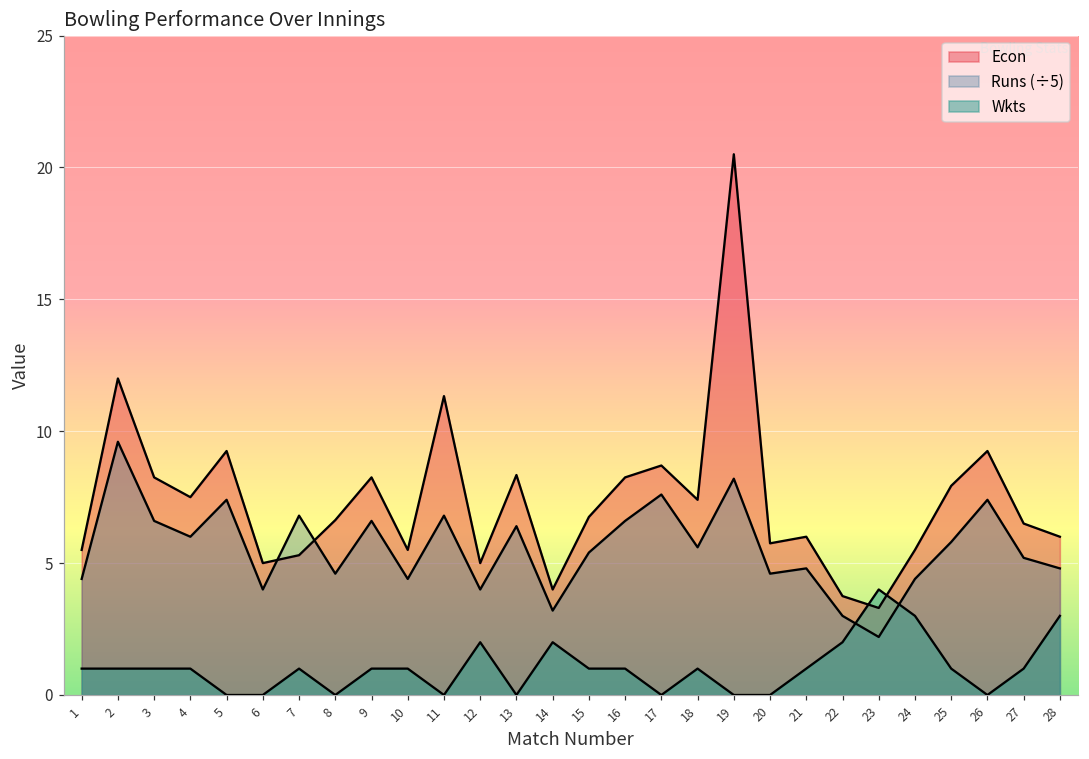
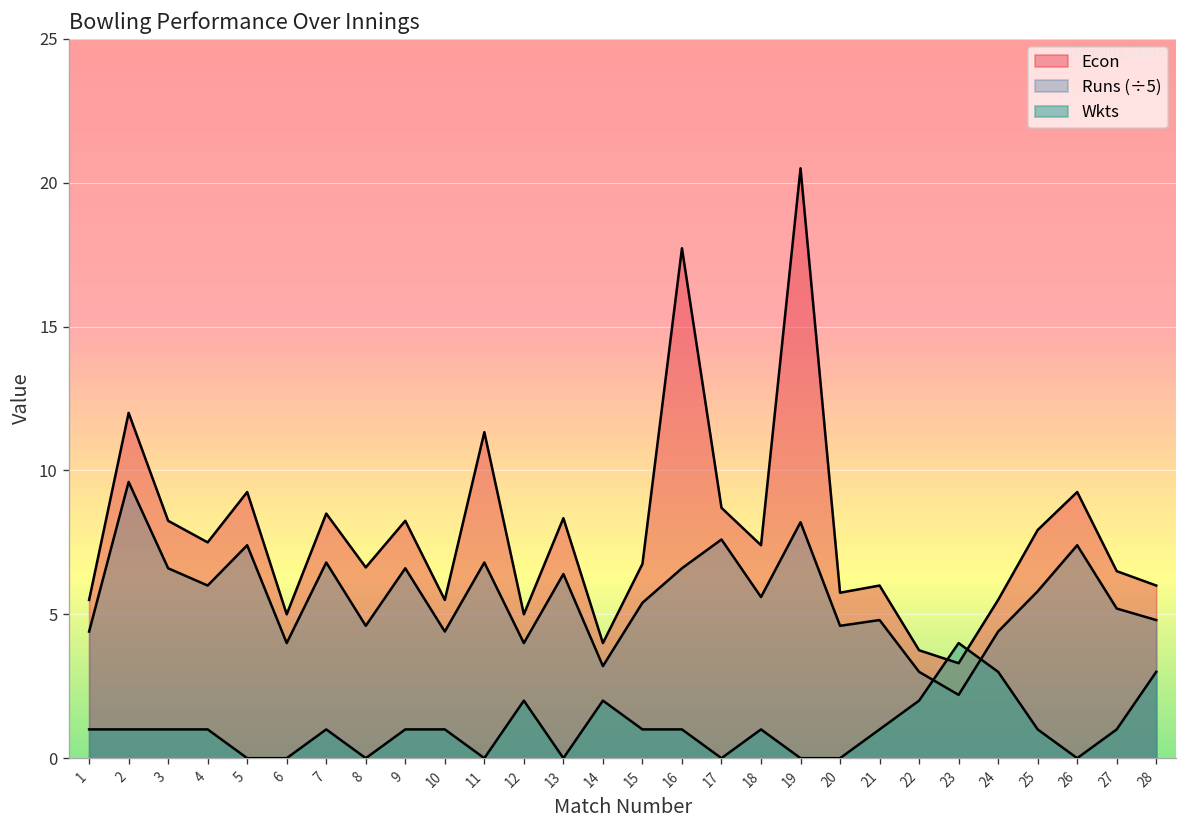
  {
    "Econ": {
      "1": 5.5,
      "2": 12.0,
      "3": 8.3,
      "4": 7.5,
      "5": 9.3,
      "6": 5.0,
-     "7": 5.3,
+     "7": 8.5,
      "8": 6.6,
      "9": 8.3,
      "10": 5.5,
      "11": 11.3,
      "12": 5.0,
      "13": 8.3,
      "14": 4.0,
      "15": 6.8,
-     "16": 8.3,
+     "16": 17.7,
      "17": 8.7,
      "18": 7.4,
      "19": 20.5,
      "20": 5.8,
      "21": 6.0,
      "22": 3.8,
      "23": 3.3,
      "24": 5.5,
      "25": 7.9,
      "26": 9.3,
      "27": 6.5,
      "28": 6.0
    }
  }
